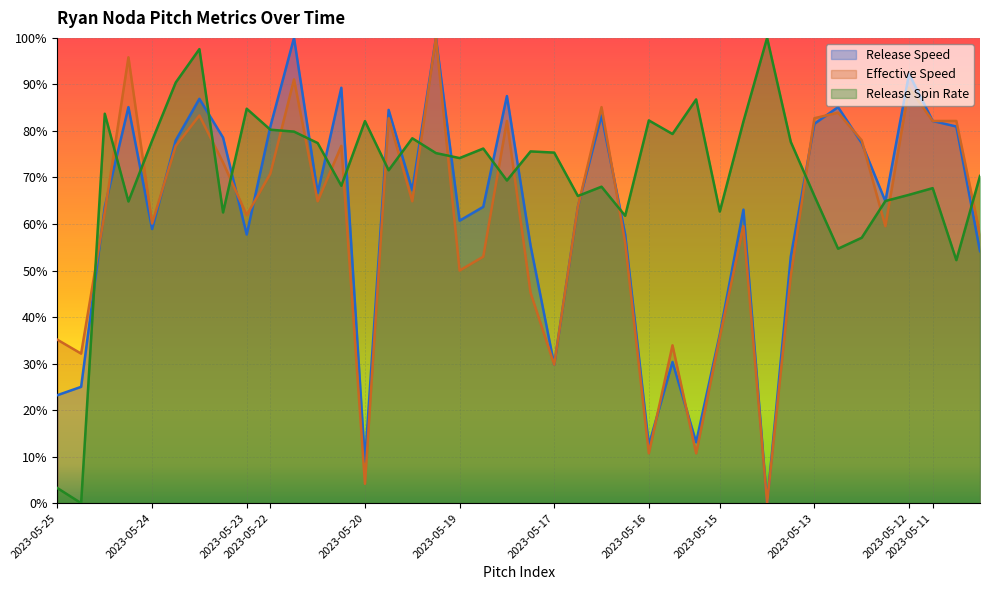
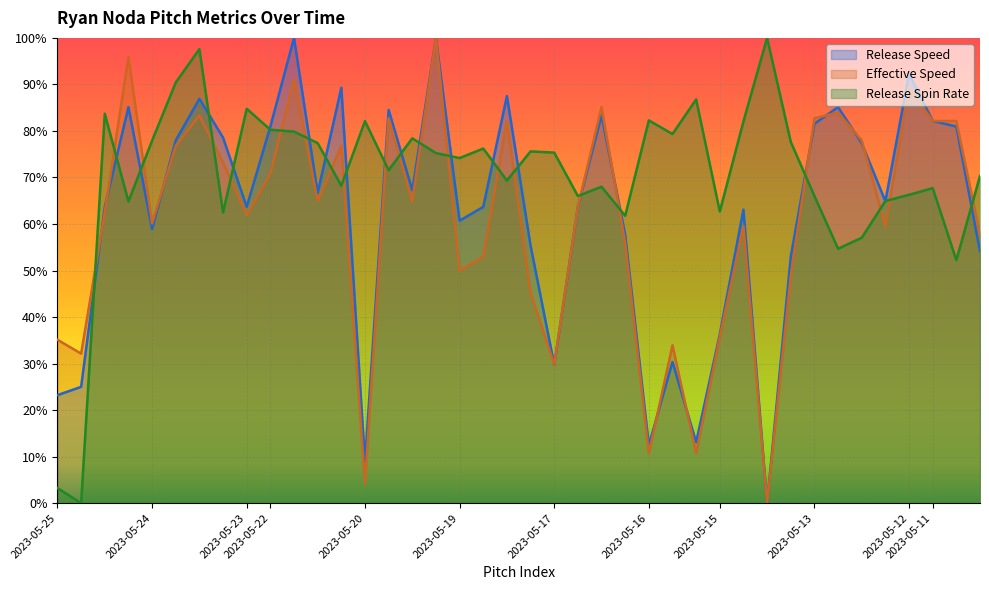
  {
    "Release Speed": {
-     "2023-05-23": "58%"
+     "2023-05-23": "64%"
    },
    "Effective Speed": {
      "2023-05-23": "62%"
    },
    "Release Spin Rate": {
      "2023-05-23": "85%",
      "2023-05-12": "66%"
    }
  }
